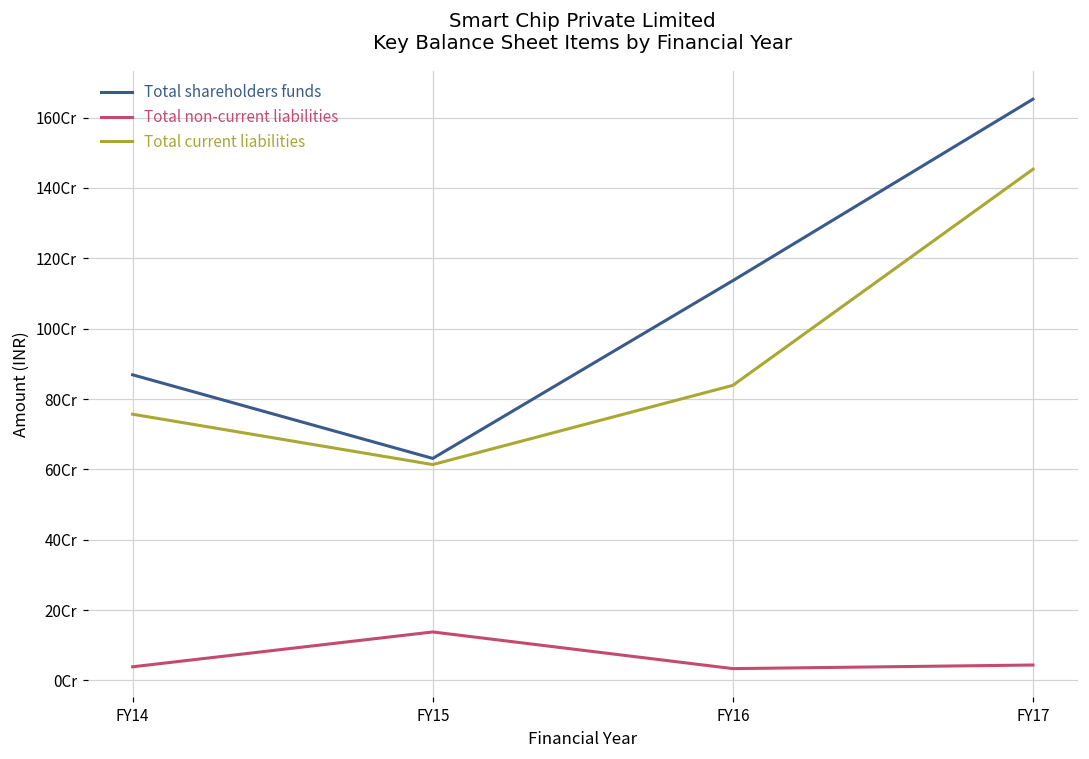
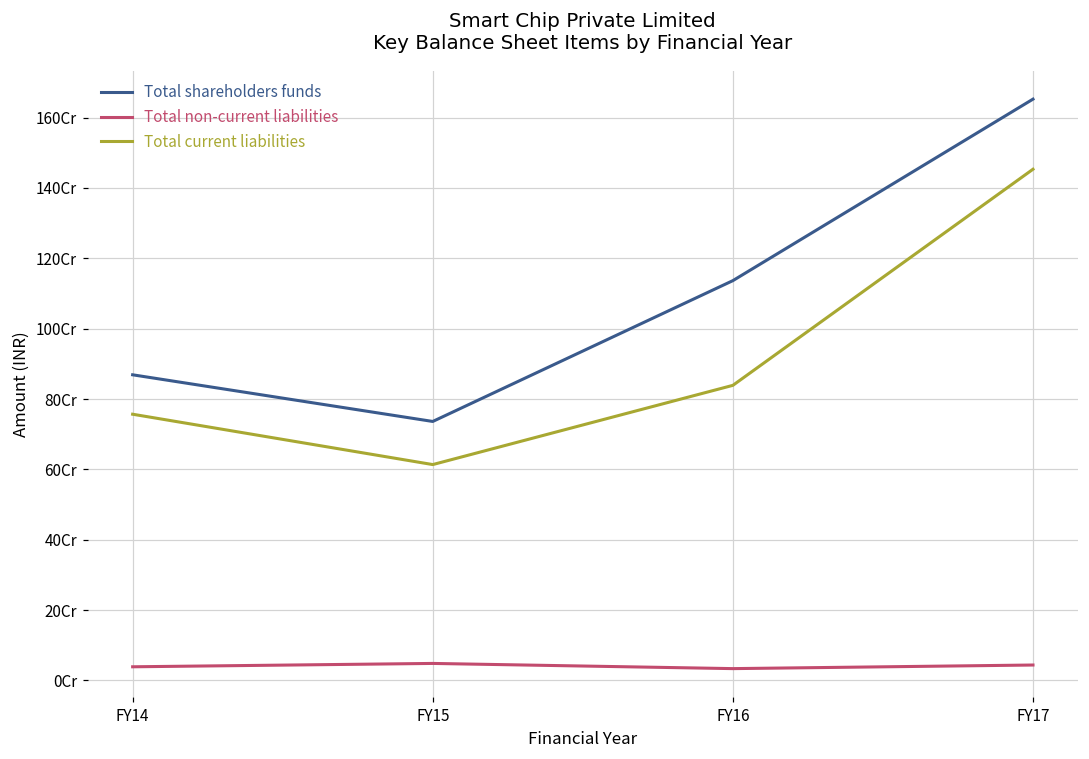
  {
    "Total shareholders funds": {
      "FY14": "87Cr",
-     "FY15": "63Cr",
+     "FY15": "74Cr",
      "FY16": "114Cr",
      "FY17": "165Cr"
    },
    "Total non-current liabilities": {
      "FY14": "4Cr",
-     "FY15": "14Cr",
+     "FY15": "5Cr",
      "FY16": "3Cr",
      "FY17": "4Cr"
    },
    "Total current liabilities": {
      "FY14": "76Cr",
      "FY15": "61Cr",
      "FY16": "84Cr",
      "FY17": "145Cr"
    }
  }
